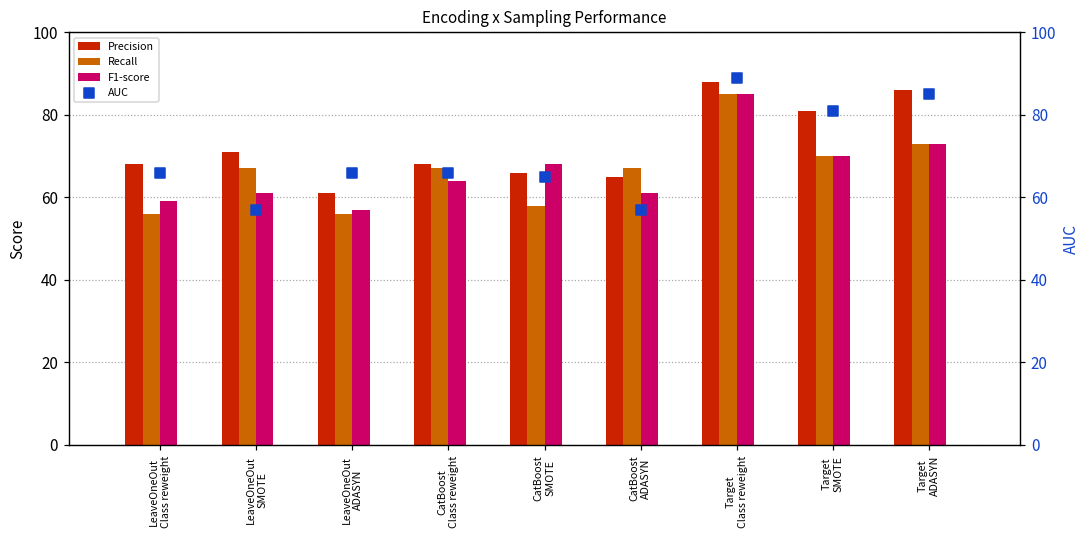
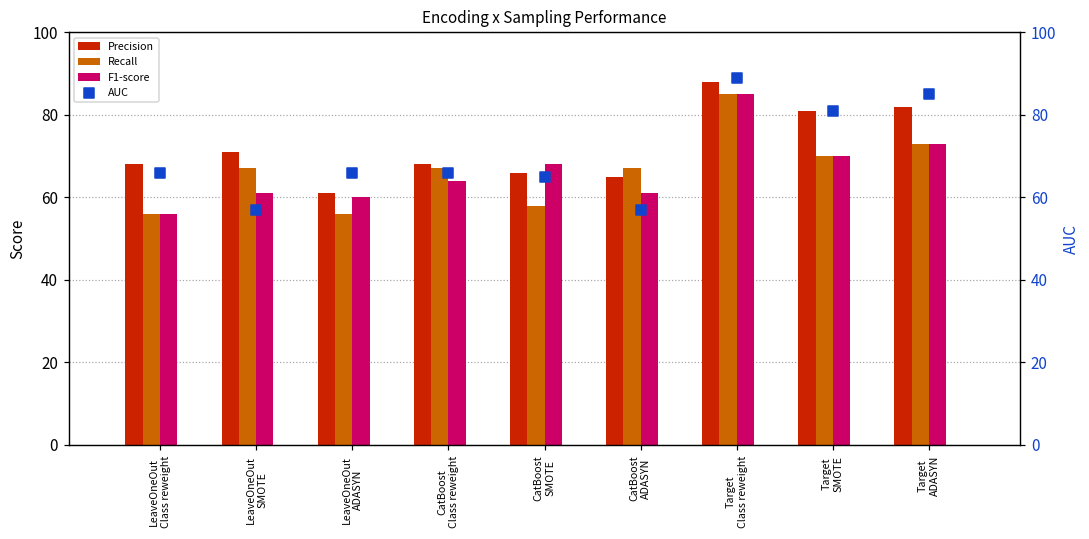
  {
    "Precision": {
      "LeaveOneOut Class reweight": 68,
      "LeaveOneOut SMOTE": 71,
      "LeaveOneOut ADASYN": 61,
      "CatBoost Class reweight": 68,
      "CatBoost SMOTE": 66,
      "CatBoost ADASYN": 65,
      "Target Class reweight": 88,
      "Target SMOTE": 81,
-     "Target ADASYN": 86
+     "Target ADASYN": 82
    },
    "Recall": {
      "LeaveOneOut Class reweight": 56,
      "LeaveOneOut SMOTE": 67,
      "LeaveOneOut ADASYN": 56,
      "CatBoost Class reweight": 67,
      "CatBoost SMOTE": 58,
      "CatBoost ADASYN": 67,
      "Target Class reweight": 85,
      "Target SMOTE": 70,
      "Target ADASYN": 73
    },
    "F1-score": {
-     "LeaveOneOut Class reweight": 59,
+     "LeaveOneOut Class reweight": 56,
      "LeaveOneOut SMOTE": 61,
-     "LeaveOneOut ADASYN": 57,
+     "LeaveOneOut ADASYN": 60,
      "CatBoost Class reweight": 64,
      "CatBoost SMOTE": 68,
      "CatBoost ADASYN": 61,
      "Target Class reweight": 85,
      "Target SMOTE": 70,
      "Target ADASYN": 73
    }
  }
